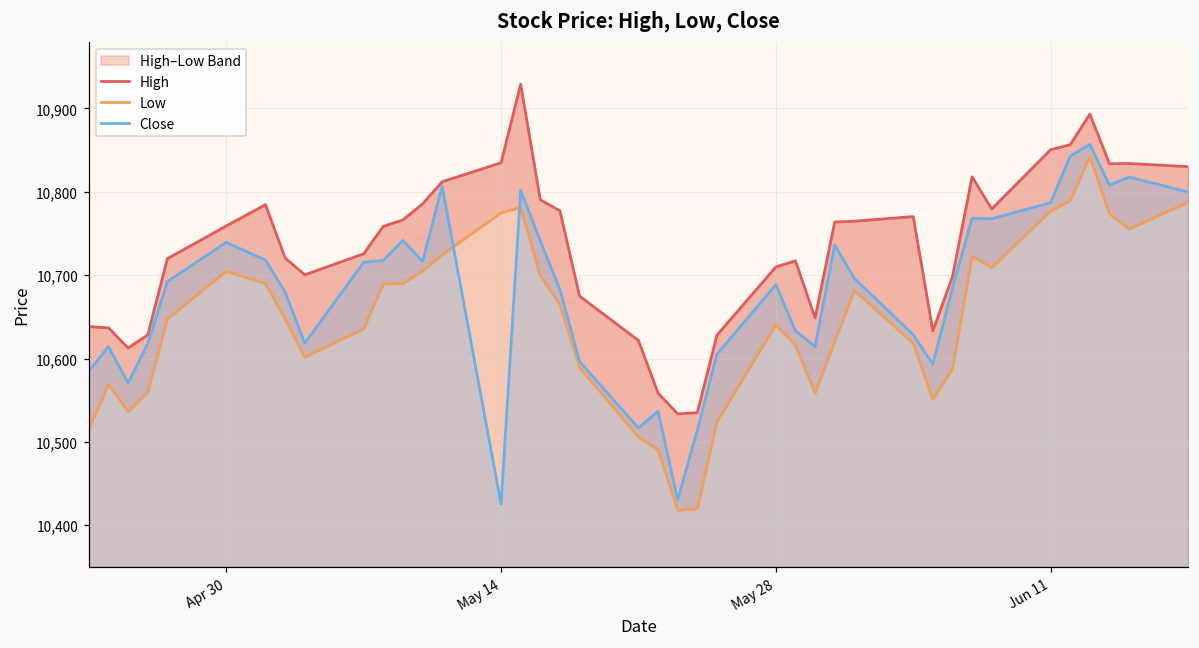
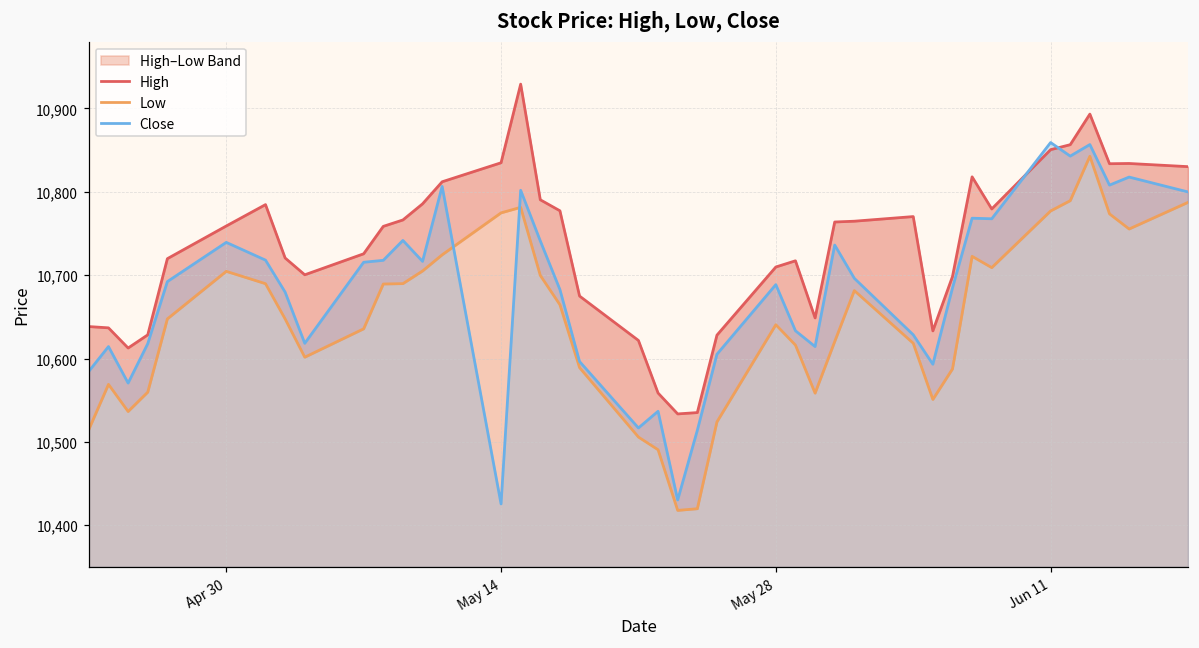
  {
    "Close": {
      "Apr 30": "10,740",
      "May 14": "10,430",
      "May 28": "10,690",
-     "Jun 11": "10,790"
+     "Jun 11": "10,860"
    }
  }
